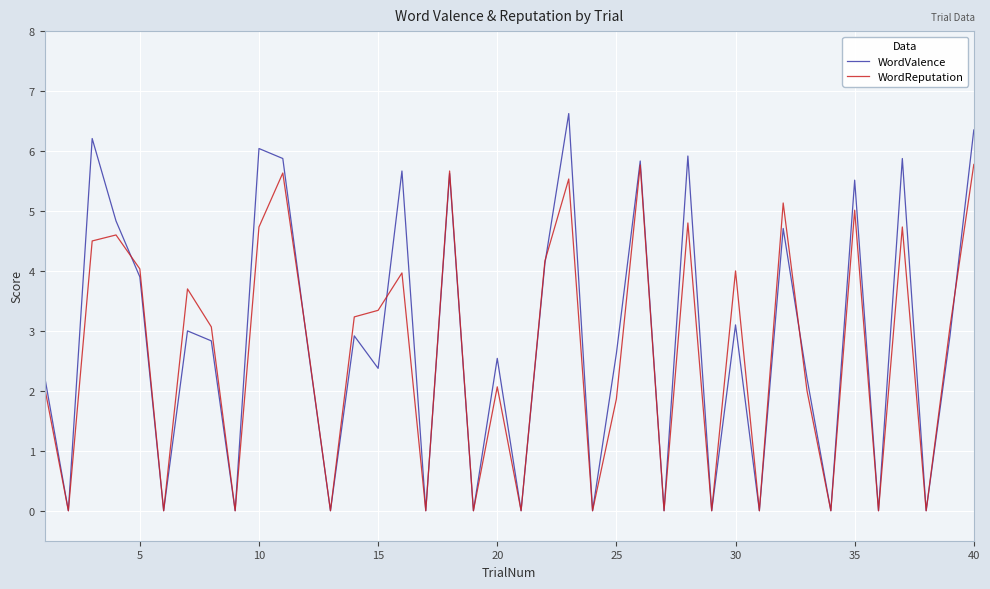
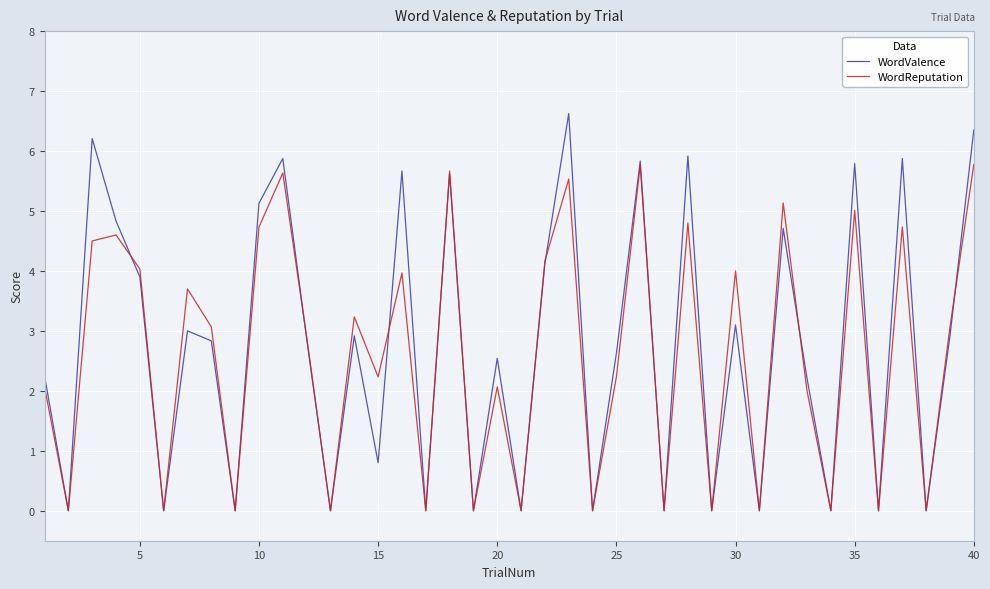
  {
    "WordValence": {
      "5": 3.9,
-     "10": 6.0,
-     "15": 2.4,
+     "10": 5.1,
+     "15": 0.8,
      "20": 2.5,
      "25": 2.6,
      "30": 3.1,
-     "35": 5.5,
+     "35": 5.8,
      "40": 6.4
    },
    "WordReputation": {
      "5": 4.0,
      "10": 4.7,
-     "15": 3.3,
+     "15": 2.2,
      "20": 2.1,
-     "25": 1.9,
+     "25": 2.2,
      "30": 4.0,
      "35": 5.0,
      "40": 5.8
    }
  }
